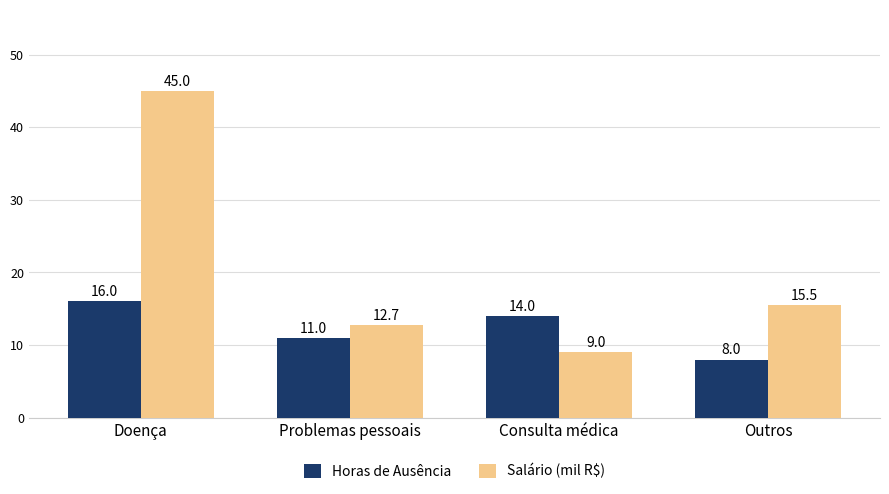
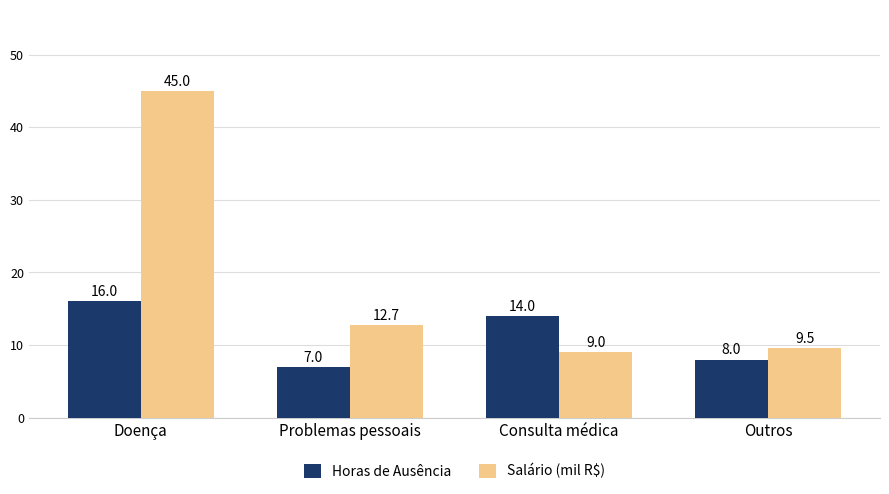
  {
    "Horas de Ausência": {
      "Doença": 16.0,
-     "Problemas pessoais": 11.0,
+     "Problemas pessoais": 7.0,
      "Consulta médica": 14.0,
      "Outros": 8.0
    },
    "Salário (mil R$)": {
      "Doença": 45.0,
      "Problemas pessoais": 12.7,
      "Consulta médica": 9.0,
-     "Outros": 15.5
+     "Outros": 9.5
    }
  }
